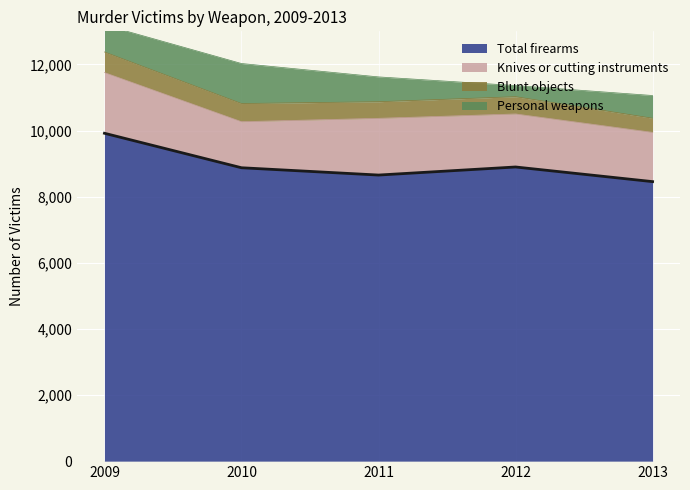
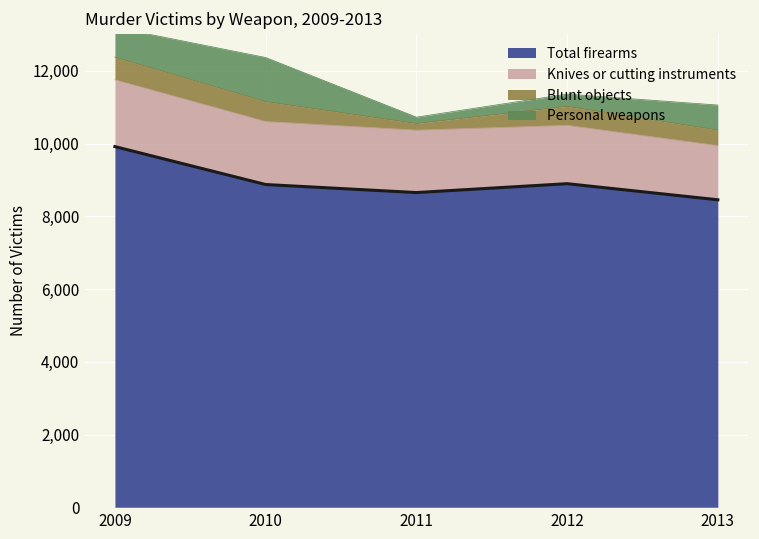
  {
    "Total firearms": {
      "2009": "9,900",
      "2010": "8,900",
      "2011": "8,700",
      "2012": "8,900",
      "2013": "8,500"
    },
    "Knives or cutting instruments": {
      "2009": "1,800",
-     "2010": "1,400",
+     "2010": "1,700",
      "2011": "1,700",
      "2012": "1,600",
      "2013": "1,500"
    },
    "Blunt objects": {
      "2009": "600",
      "2010": "500",
-     "2011": "500",
+     "2011": "200",
      "2012": "500",
      "2013": "400"
    },
    "Personal weapons": {
      "2010": "1,200",
-     "2011": "800",
+     "2011": "200",
      "2012": "300",
      "2013": "700"
    }
  }
